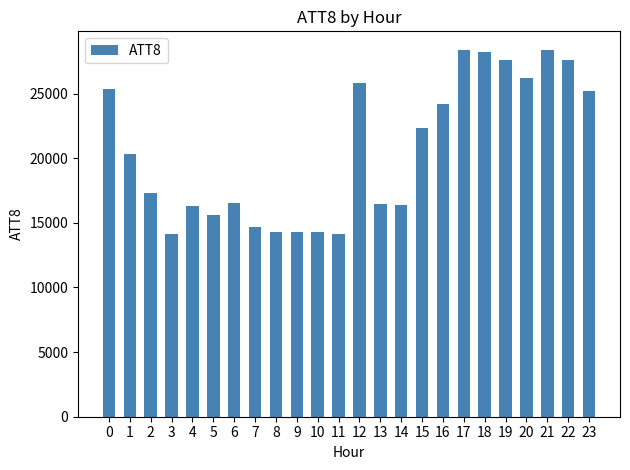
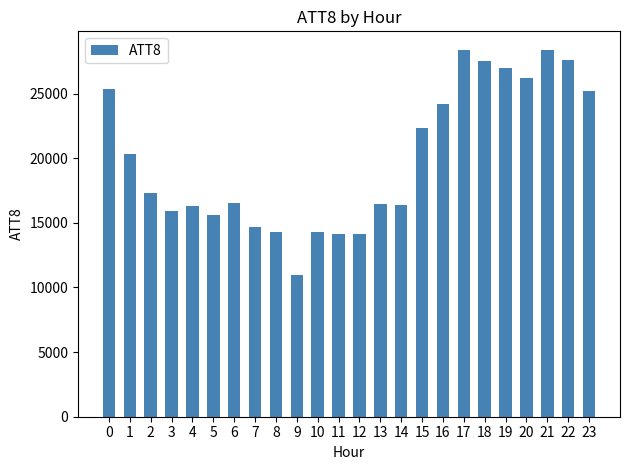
  {
    "0": 25400,
    "1": 20300,
    "2": 17300,
-   "3": 14100,
+   "3": 15900,
    "4": 16300,
    "5": 15600,
    "6": 16600,
    "7": 14700,
    "8": 14300,
-   "9": 14300,
+   "9": 10900,
    "10": 14300,
    "11": 14100,
-   "12": 25800,
+   "12": 14100,
    "13": 16500,
    "14": 16400,
    "15": 22400,
    "16": 24200,
    "17": 28400,
-   "18": 28200,
-   "19": 27600,
+   "18": 27500,
+   "19": 27000,
    "20": 26200,
    "21": 28400,
    "22": 27600,
    "23": 25200
  }
